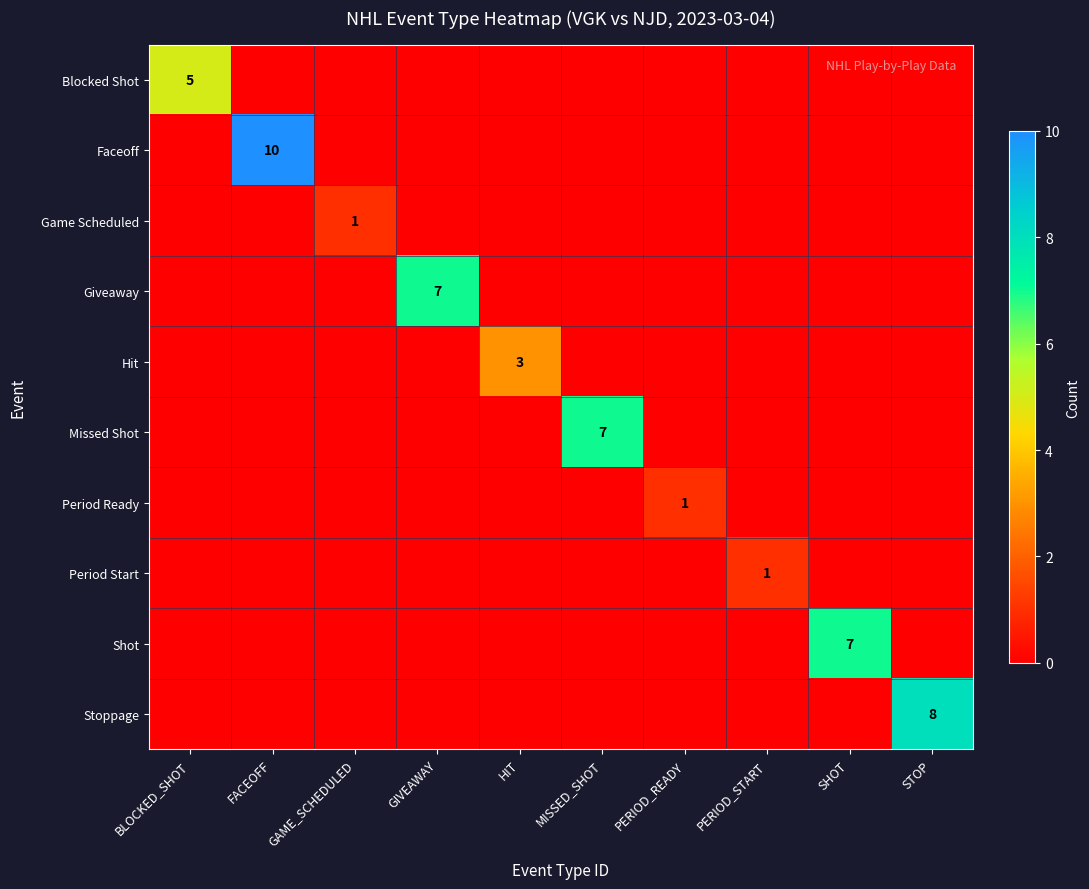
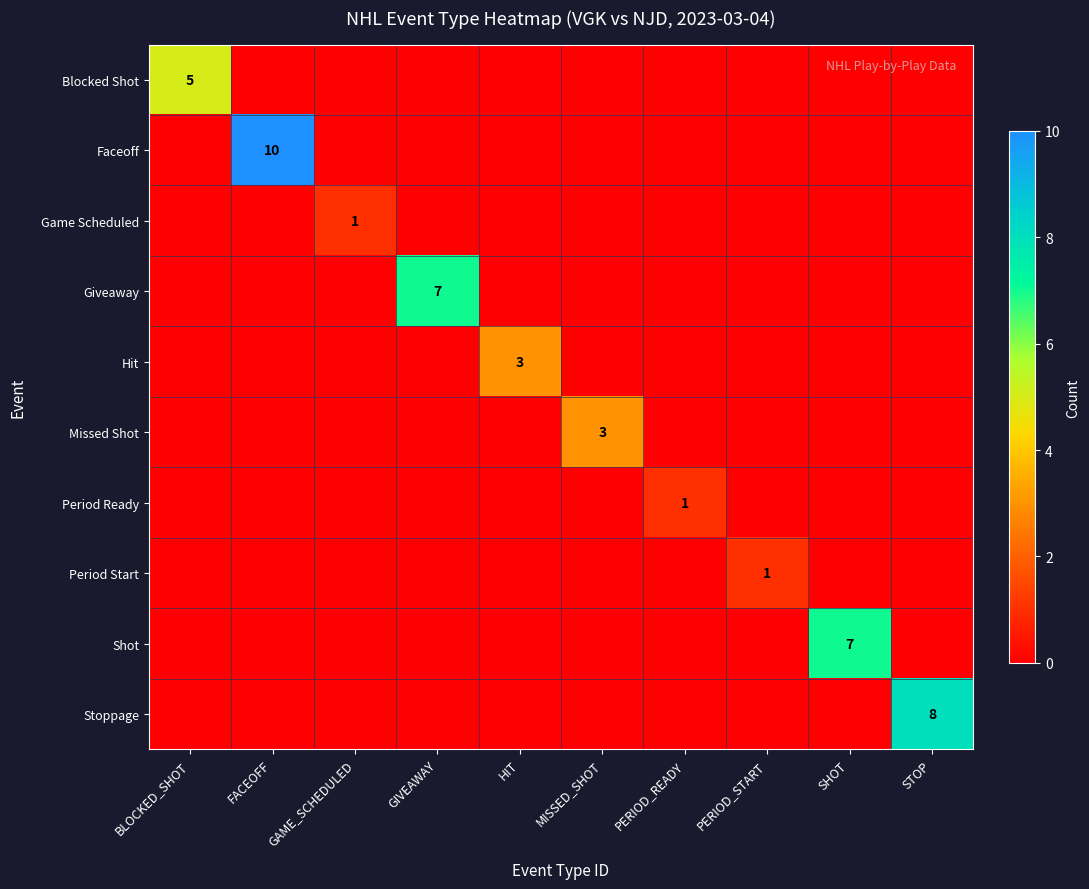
  {
    "Blocked Shot": {
      "BLOCKED_SHOT": 5
    },
    "Faceoff": {
      "FACEOFF": 10
    },
    "Game Scheduled": {
      "GAME_SCHEDULED": 1
    },
    "Giveaway": {
      "GIVEAWAY": 7
    },
    "Hit": {
      "HIT": 3
    },
    "Missed Shot": {
-     "MISSED_SHOT": 7
+     "MISSED_SHOT": 3
    },
    "Period Ready": {
      "PERIOD_READY": 1
    },
    "Period Start": {
      "PERIOD_START": 1
    },
    "Shot": {
      "SHOT": 7
    },
    "Stoppage": {
      "STOP": 8
    }
  }
